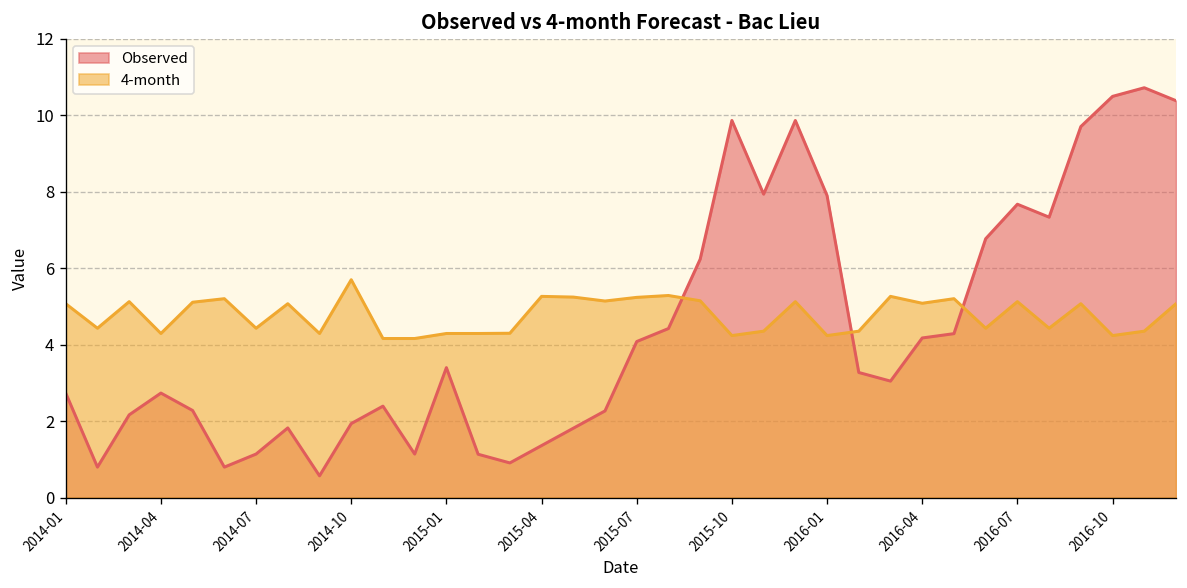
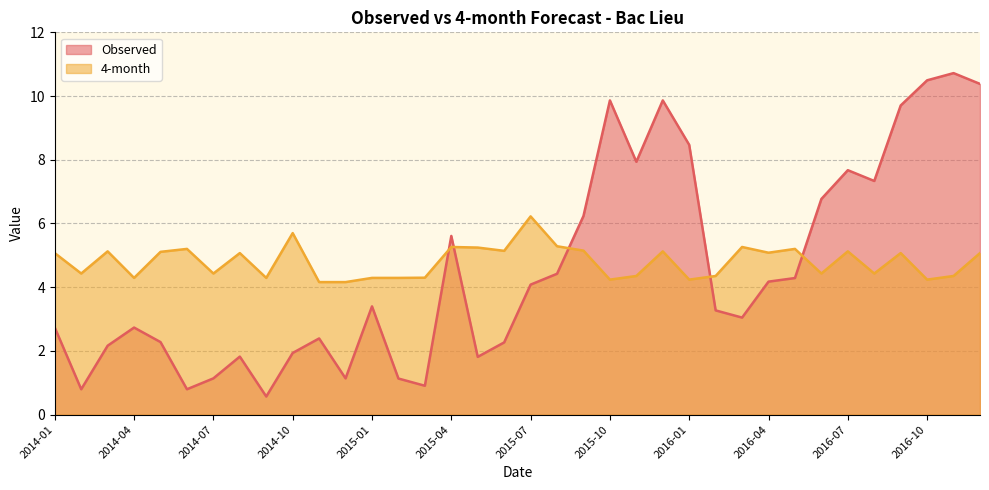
  {
    "Observed": {
      "2014-01": 2.7,
      "2014-04": 2.7,
      "2014-07": 1.1,
      "2014-10": 1.9,
      "2015-01": 3.4,
-     "2015-04": 1.4,
+     "2015-04": 5.6,
      "2015-07": 4.1,
      "2015-10": 9.9,
-     "2016-01": 7.9,
+     "2016-01": 8.5,
      "2016-04": 4.2,
      "2016-07": 7.7,
      "2016-10": 10.5
    },
    "4-month": {
      "2014-01": 5.1,
      "2014-04": 4.3,
      "2014-07": 4.4,
      "2014-10": 5.7,
      "2015-01": 4.3,
      "2015-04": 5.3,
-     "2015-07": 5.2,
+     "2015-07": 6.2,
      "2015-10": 4.2,
      "2016-01": 4.2,
      "2016-04": 5.1,
      "2016-07": 5.1,
      "2016-10": 4.2
    }
  }
